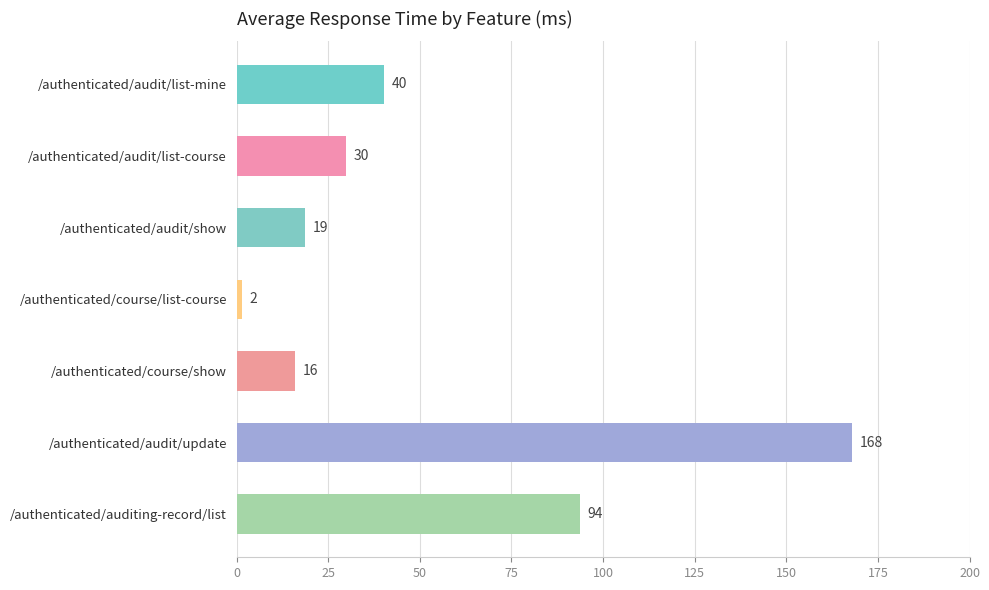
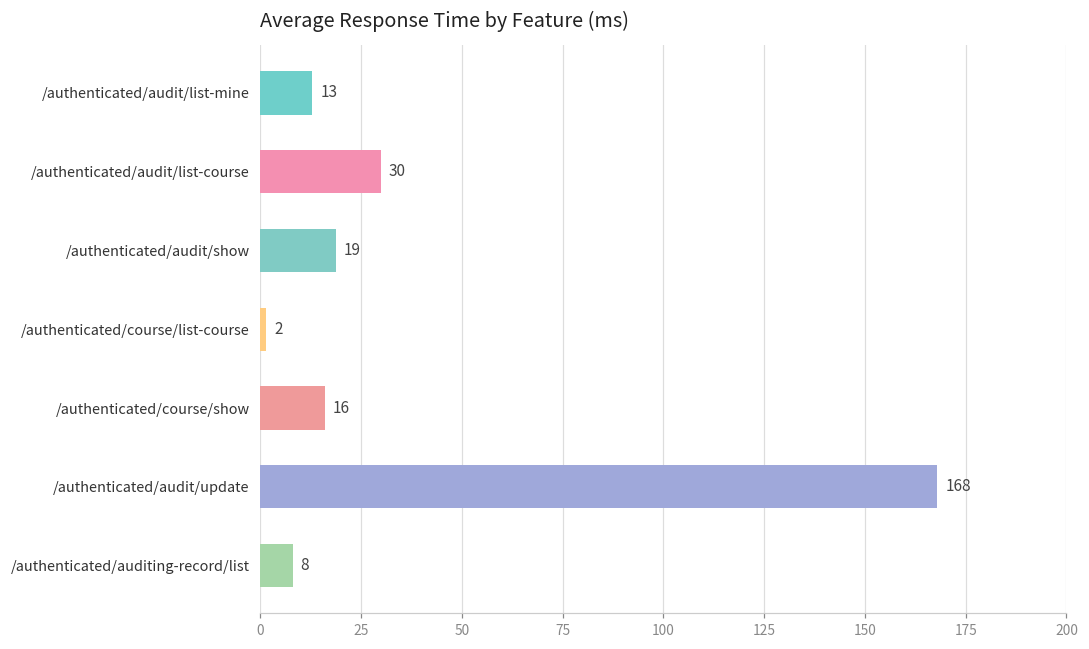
  {
-   "/authenticated/audit/list-mine": 40,
+   "/authenticated/audit/list-mine": 13,
    "/authenticated/audit/list-course": 30,
    "/authenticated/audit/show": 19,
    "/authenticated/course/list-course": 2,
    "/authenticated/course/show": 16,
    "/authenticated/audit/update": 168,
-   "/authenticated/auditing-record/list": 94
+   "/authenticated/auditing-record/list": 8
  }
